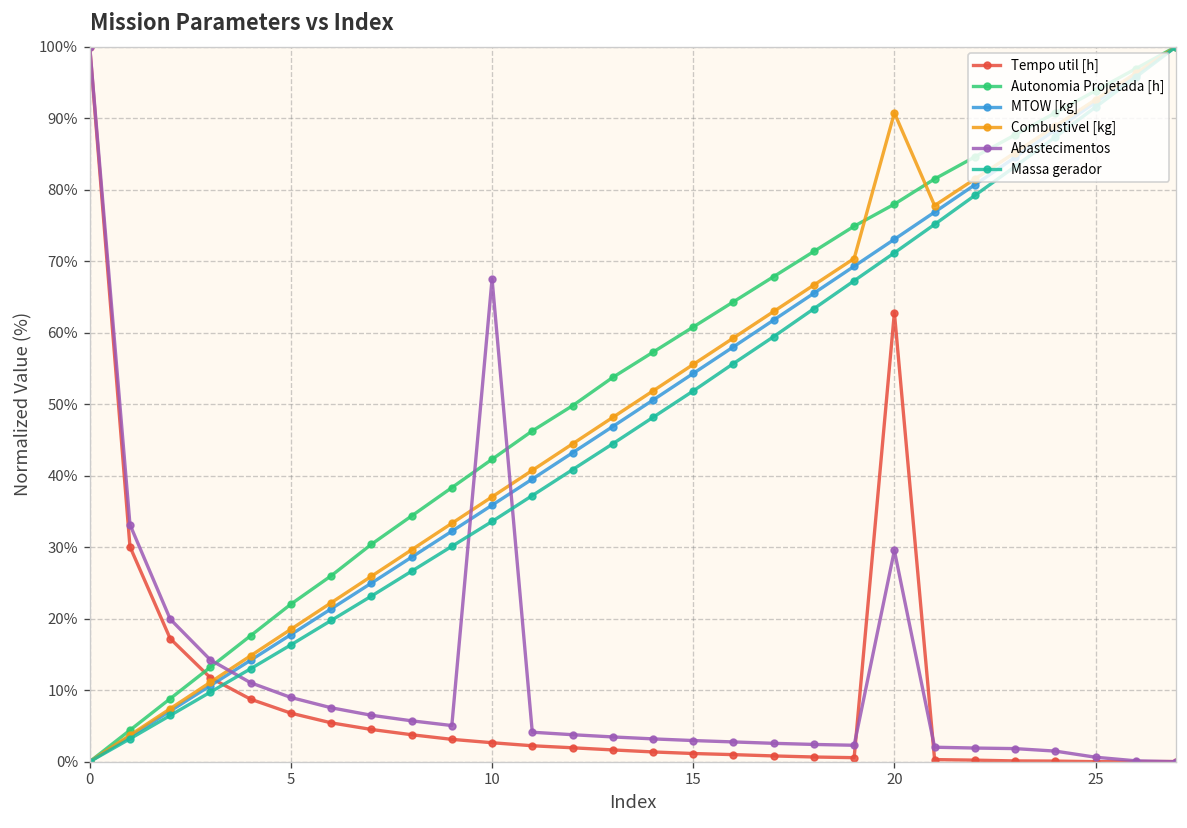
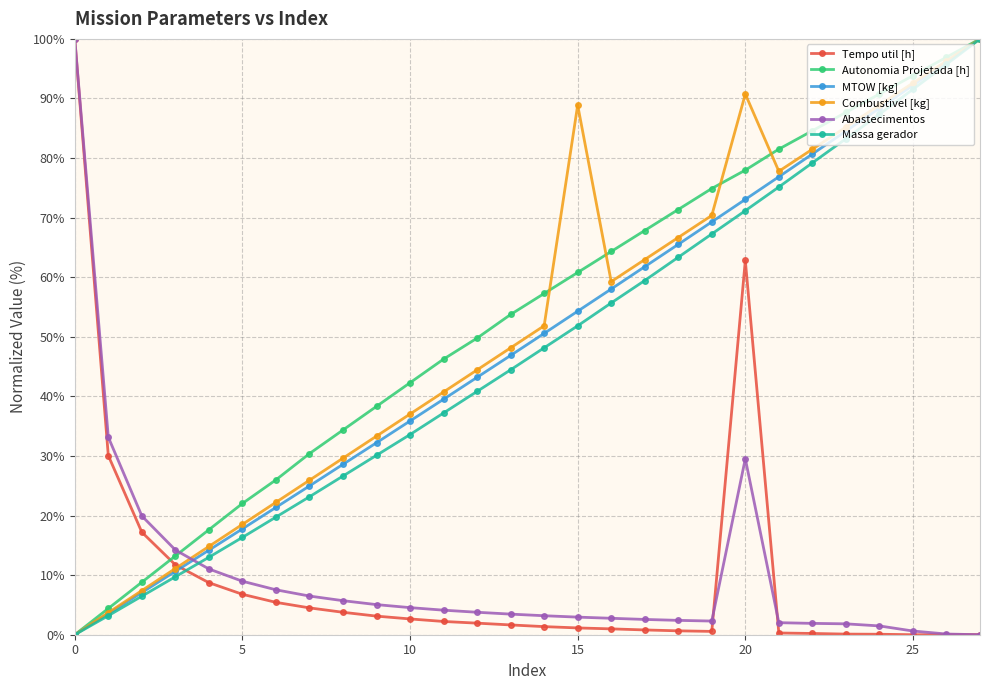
  {
    "Tempo util [h]": {
      "5": "7%",
      "10": "3%",
      "15": "1%",
      "20": "63%",
      "25": "0%"
    },
    "MTOW [kg]": {
      "5": "18%",
      "10": "36%",
      "15": "54%",
      "20": "73%"
    },
    "Combustivel [kg]": {
      "5": "19%",
      "10": "37%",
-     "15": "56%",
+     "15": "89%",
      "20": "91%"
    },
    "Abastecimentos": {
      "5": "9%",
-     "10": "68%",
+     "10": "5%",
      "15": "3%",
      "20": "30%",
      "25": "1%"
    }
  }
